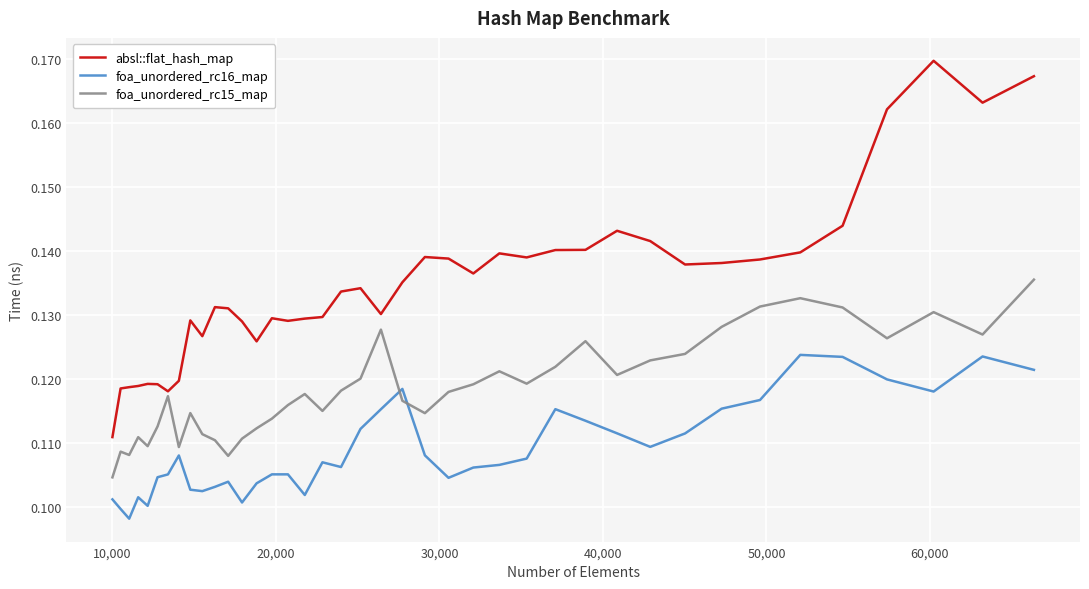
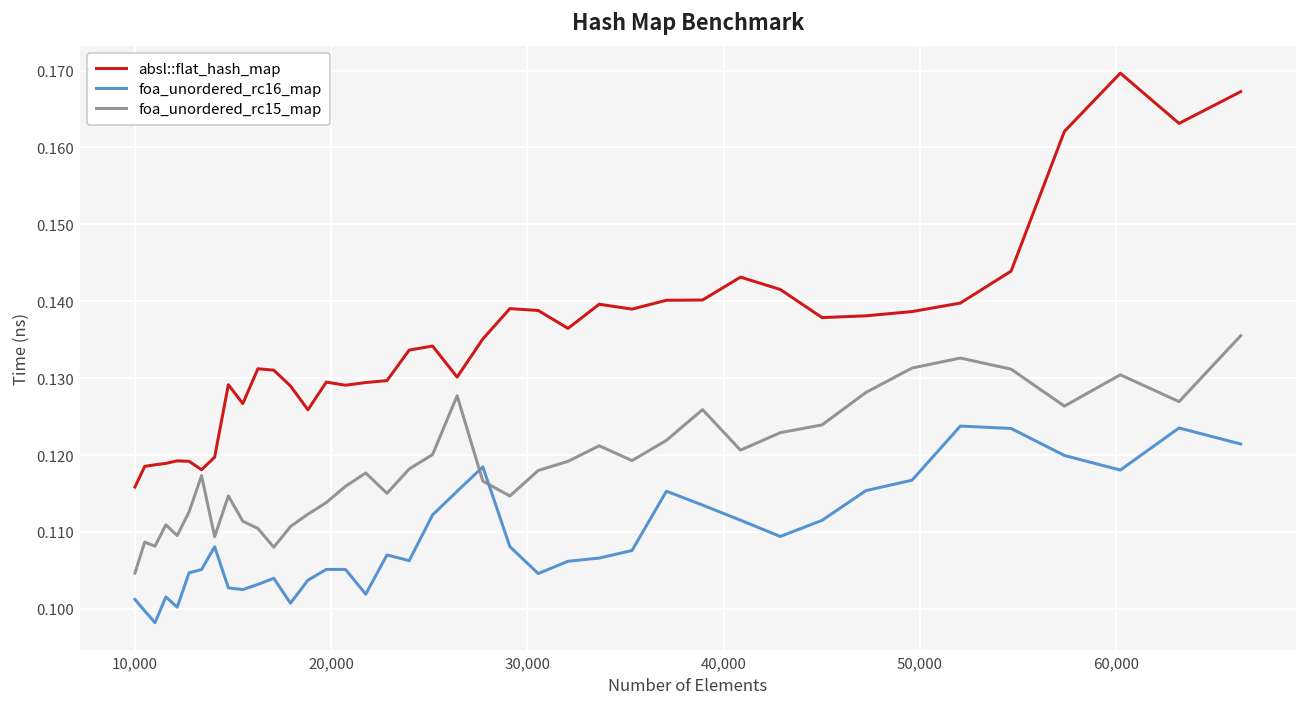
  {
    "absl::flat_hash_map": {
-     "10,000": 0.111
+     "10,000": 0.116
    },
    "foa_unordered_rc16_map": {
      "10,000": 0.101
    },
    "foa_unordered_rc15_map": {
      "10,000": 0.105
    }
  }
